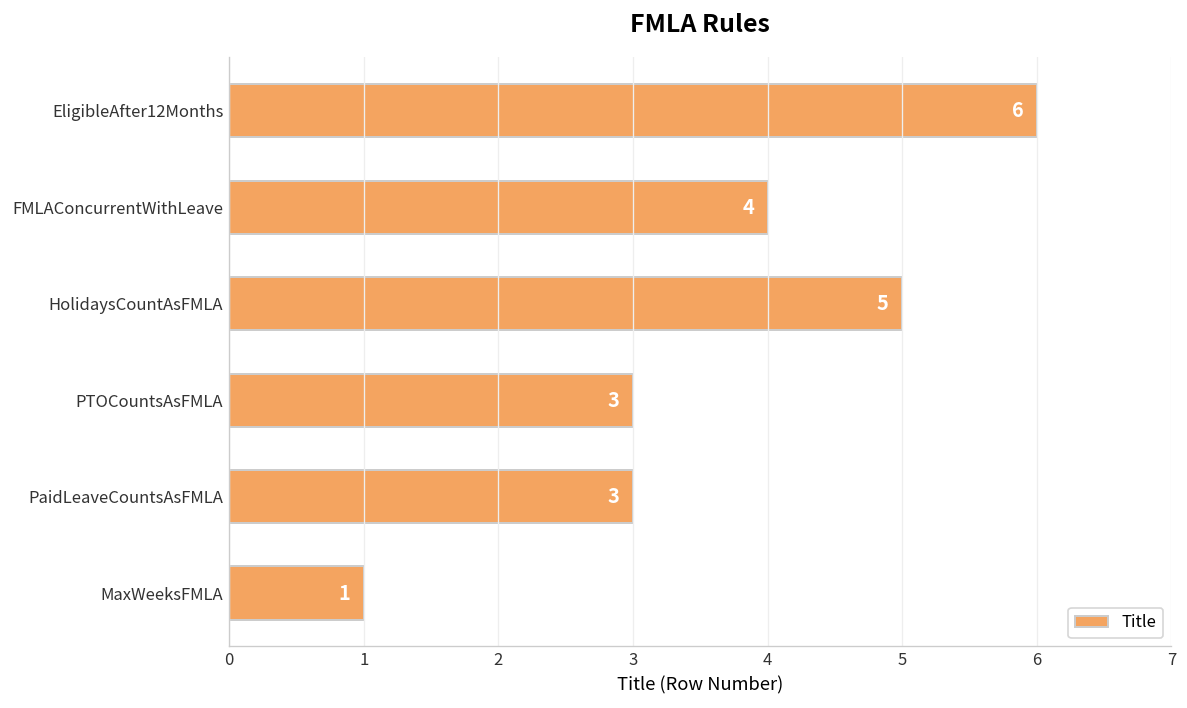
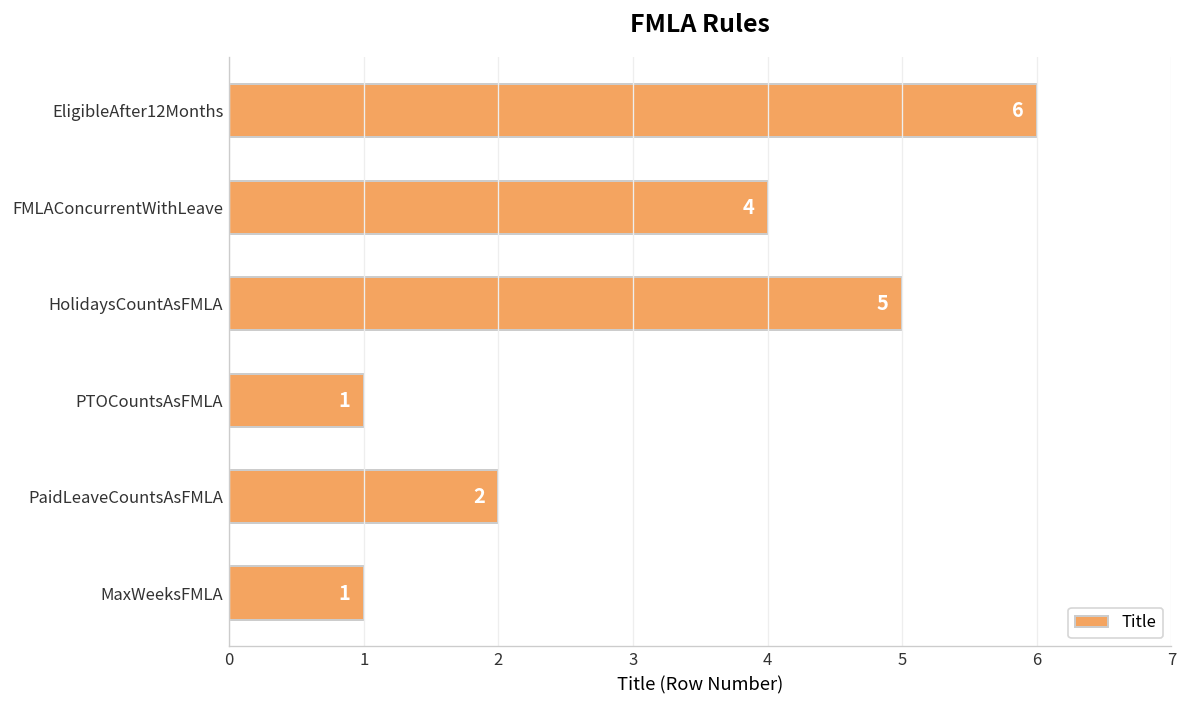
  {
    "EligibleAfter12Months": 6,
    "FMLAConcurrentWithLeave": 4,
    "HolidaysCountAsFMLA": 5,
-   "PTOCountsAsFMLA": 3,
-   "PaidLeaveCountsAsFMLA": 3,
+   "PTOCountsAsFMLA": 1,
+   "PaidLeaveCountsAsFMLA": 2,
    "MaxWeeksFMLA": 1
  }
